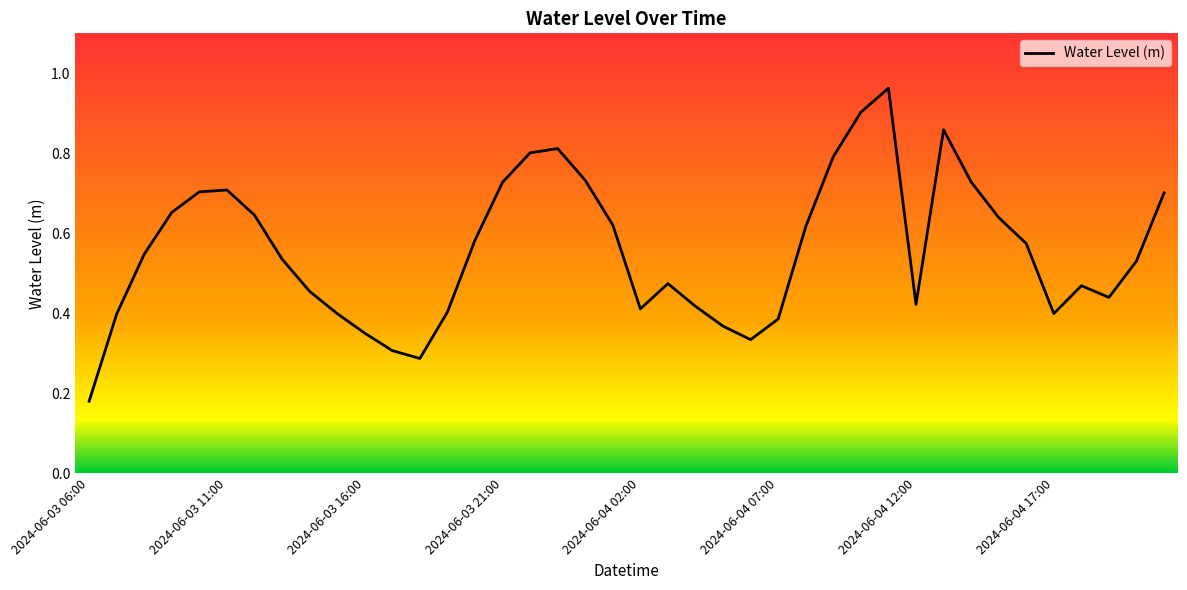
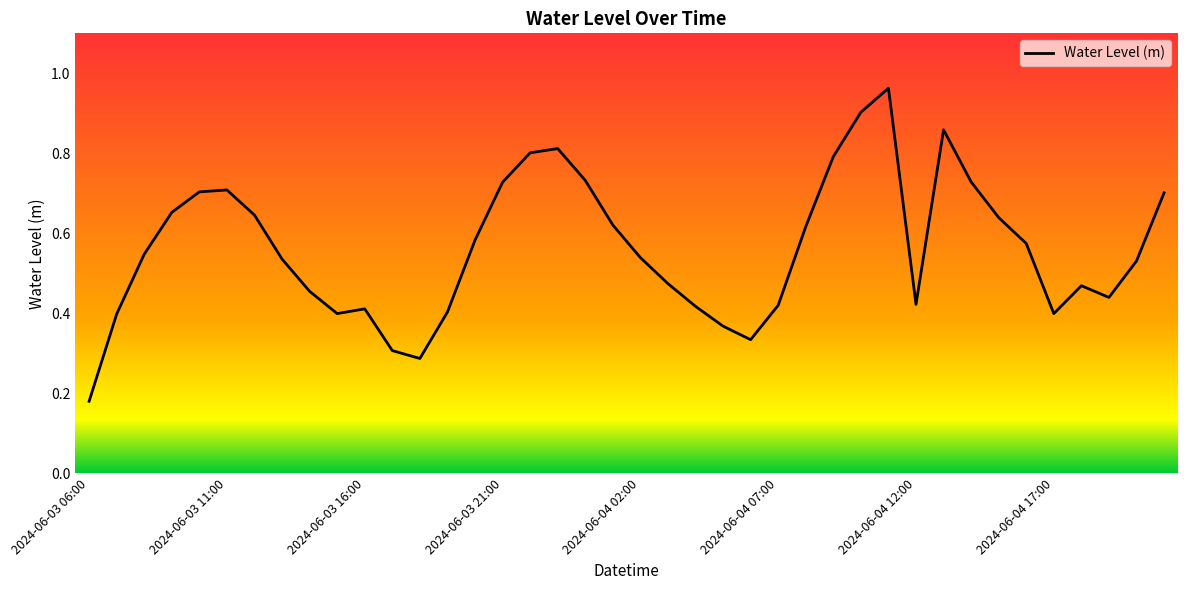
  {
    "2024-06-03 06:00": 0.18,
    "2024-06-03 11:00": 0.71,
-   "2024-06-03 16:00": 0.35,
+   "2024-06-03 16:00": 0.41,
    "2024-06-03 21:00": 0.73,
-   "2024-06-04 02:00": 0.41,
-   "2024-06-04 07:00": 0.39,
+   "2024-06-04 02:00": 0.54,
+   "2024-06-04 07:00": 0.42,
    "2024-06-04 12:00": 0.42,
    "2024-06-04 17:00": 0.40
  }
